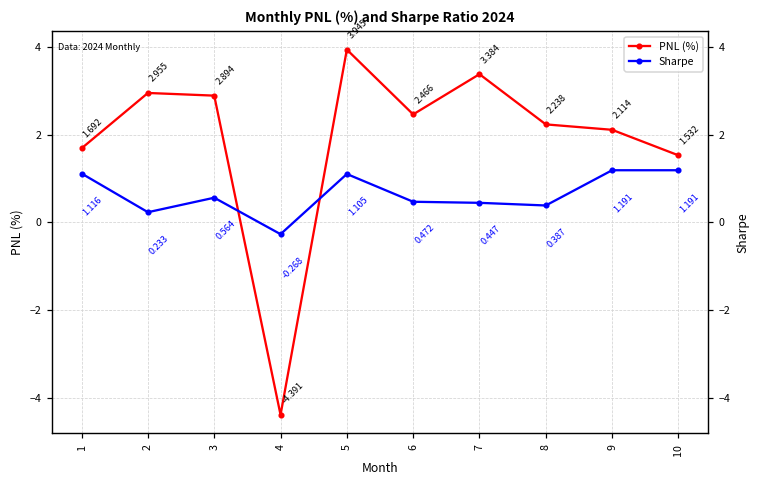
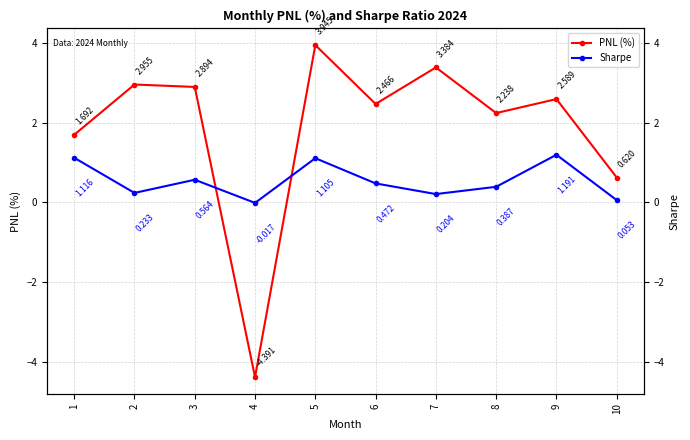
  {
    "PNL (%)": {
      "1": 1.692,
      "2": 2.955,
      "3": 2.894,
      "4": -4.391,
      "5": 3.945,
      "6": 2.466,
      "7": 3.384,
      "8": 2.238,
-     "9": 2.114,
-     "10": 1.532
+     "9": 2.589,
+     "10": 0.620
    },
    "Sharpe": {
      "1": 1.116,
      "2": 0.233,
      "3": 0.564,
-     "4": -0.268,
+     "4": -0.017,
      "5": 1.105,
      "6": 0.472,
-     "7": 0.447,
+     "7": 0.204,
      "8": 0.387,
      "9": 1.191,
-     "10": 1.191
+     "10": 0.053
    }
  }
